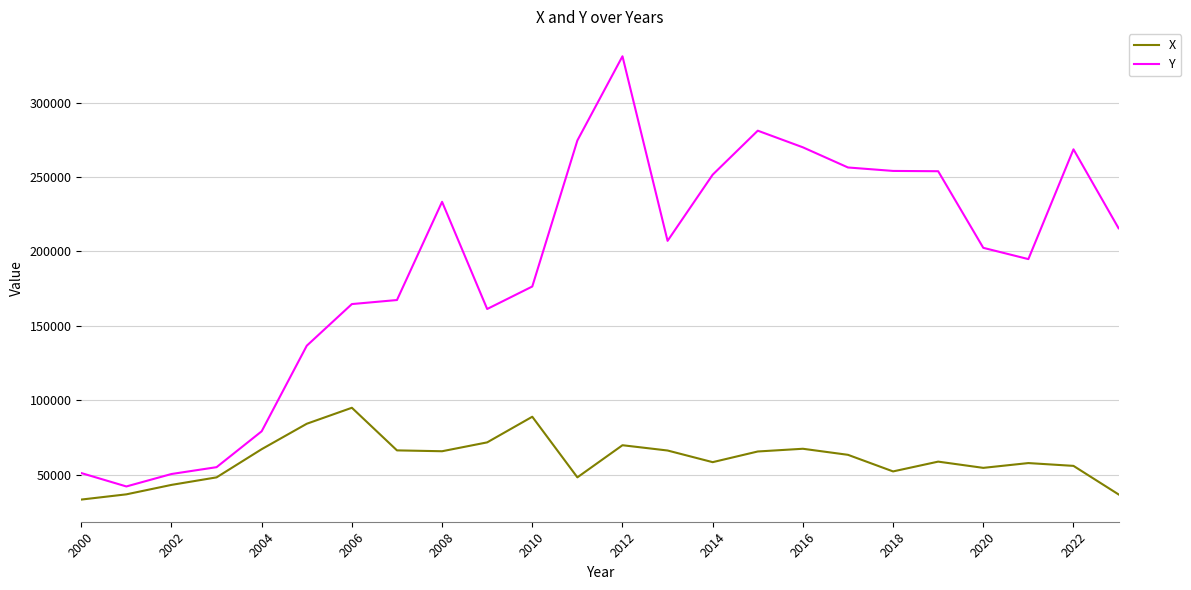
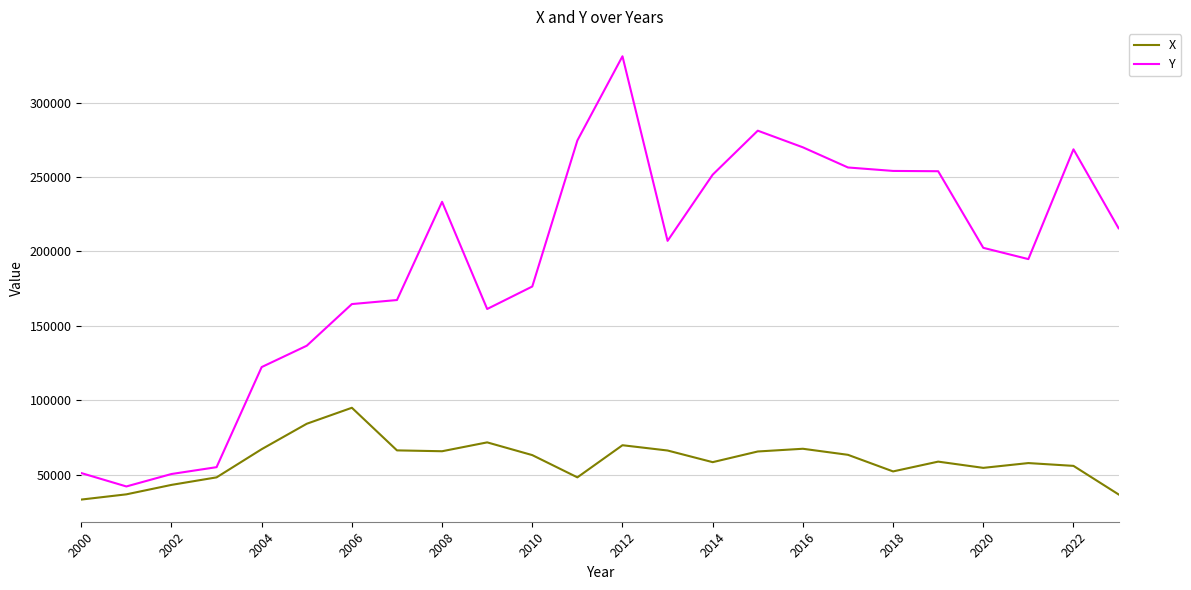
  {
    "X": {
      "2000": 33000,
      "2002": 43000,
      "2004": 67000,
      "2006": 95000,
      "2008": 66000,
-     "2010": 89000,
+     "2010": 63000,
      "2012": 70000,
      "2014": 58000,
      "2016": 67000,
      "2018": 52000,
      "2020": 54000,
      "2022": 56000
    },
    "Y": {
      "2000": 51000,
      "2002": 50000,
-     "2004": 79000,
+     "2004": 122000,
      "2006": 165000,
      "2008": 233000,
      "2010": 176000,
      "2012": 331000,
      "2014": 251000,
      "2016": 270000,
      "2018": 254000,
      "2020": 202000,
      "2022": 269000
    }
  }
